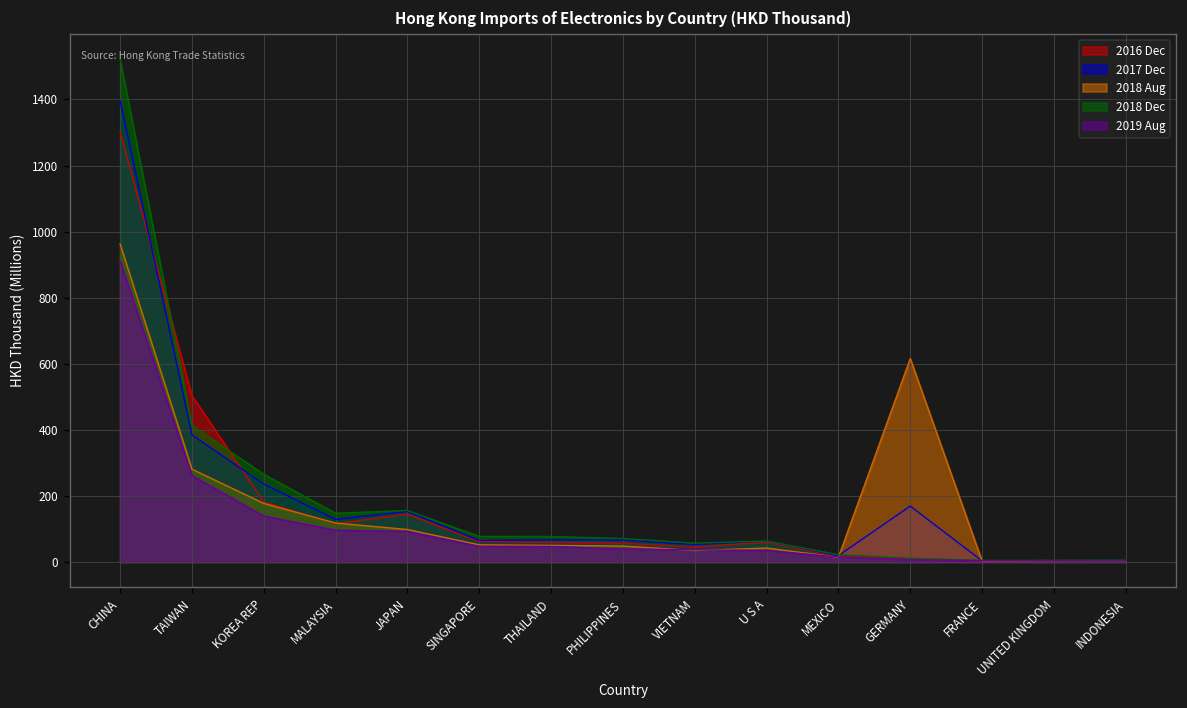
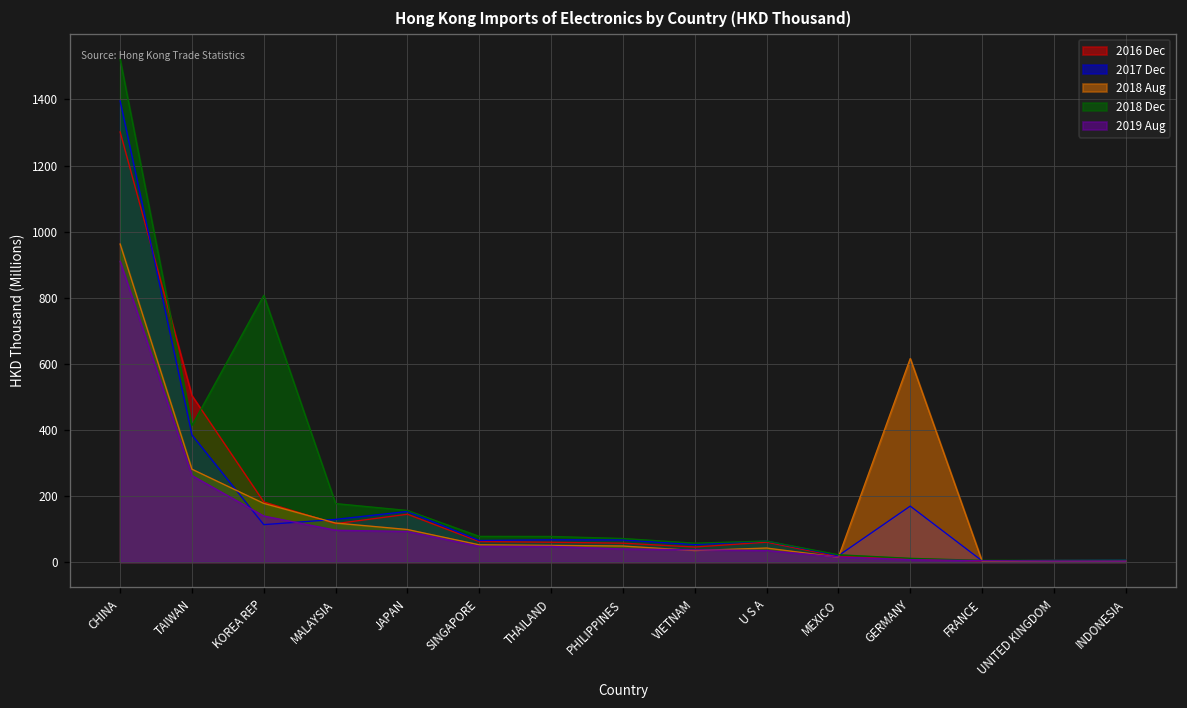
  {
    "2016 Dec": {
      "CHINA": 1300,
      "TAIWAN": 500
    },
    "2017 Dec": {
      "CHINA": 1400,
      "TAIWAN": 380,
-     "KOREA REP": 240,
+     "KOREA REP": 110,
      "MALAYSIA": 130,
      "GERMANY": 170
    },
    "2018 Aug": {
      "CHINA": 960,
      "TAIWAN": 280,
      "GERMANY": 620
    },
    "2018 Dec": {
      "CHINA": 1520,
      "TAIWAN": 410,
-     "KOREA REP": 270,
-     "MALAYSIA": 150,
+     "KOREA REP": 810,
+     "MALAYSIA": 180,
      "SINGAPORE": 80,
      "THAILAND": 80
    },
    "2019 Aug": {
      "CHINA": 910,
      "TAIWAN": 260,
      "KOREA REP": 140,
      "MALAYSIA": 100
    }
  }
